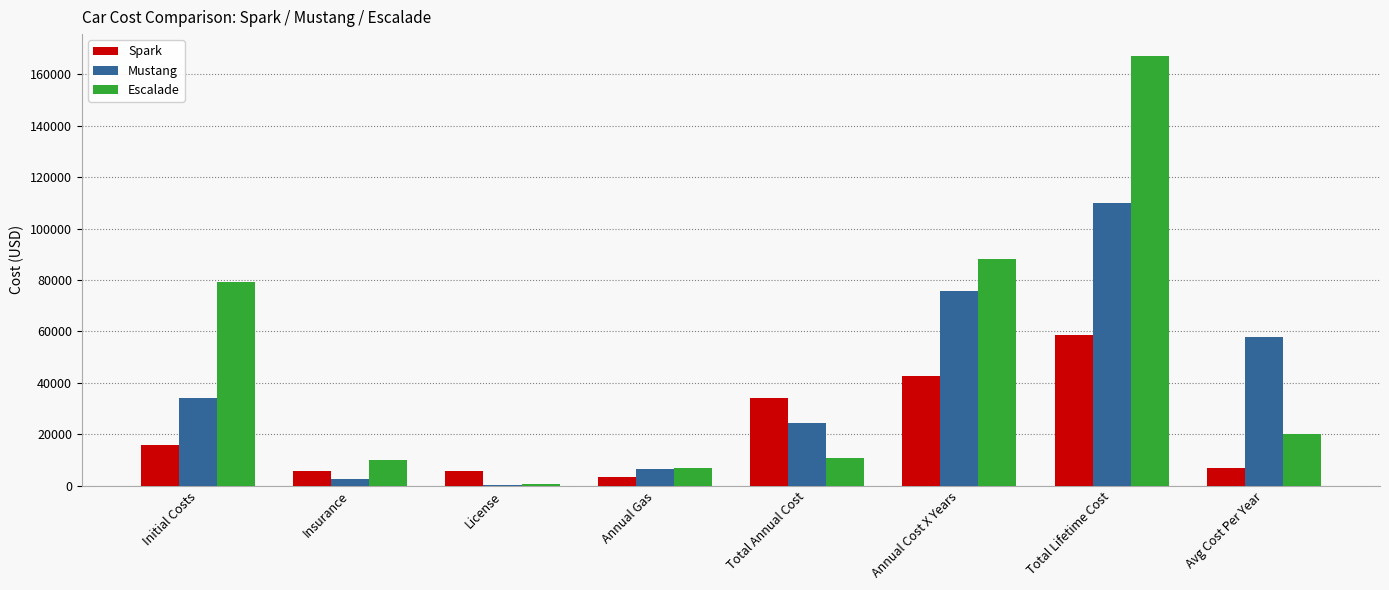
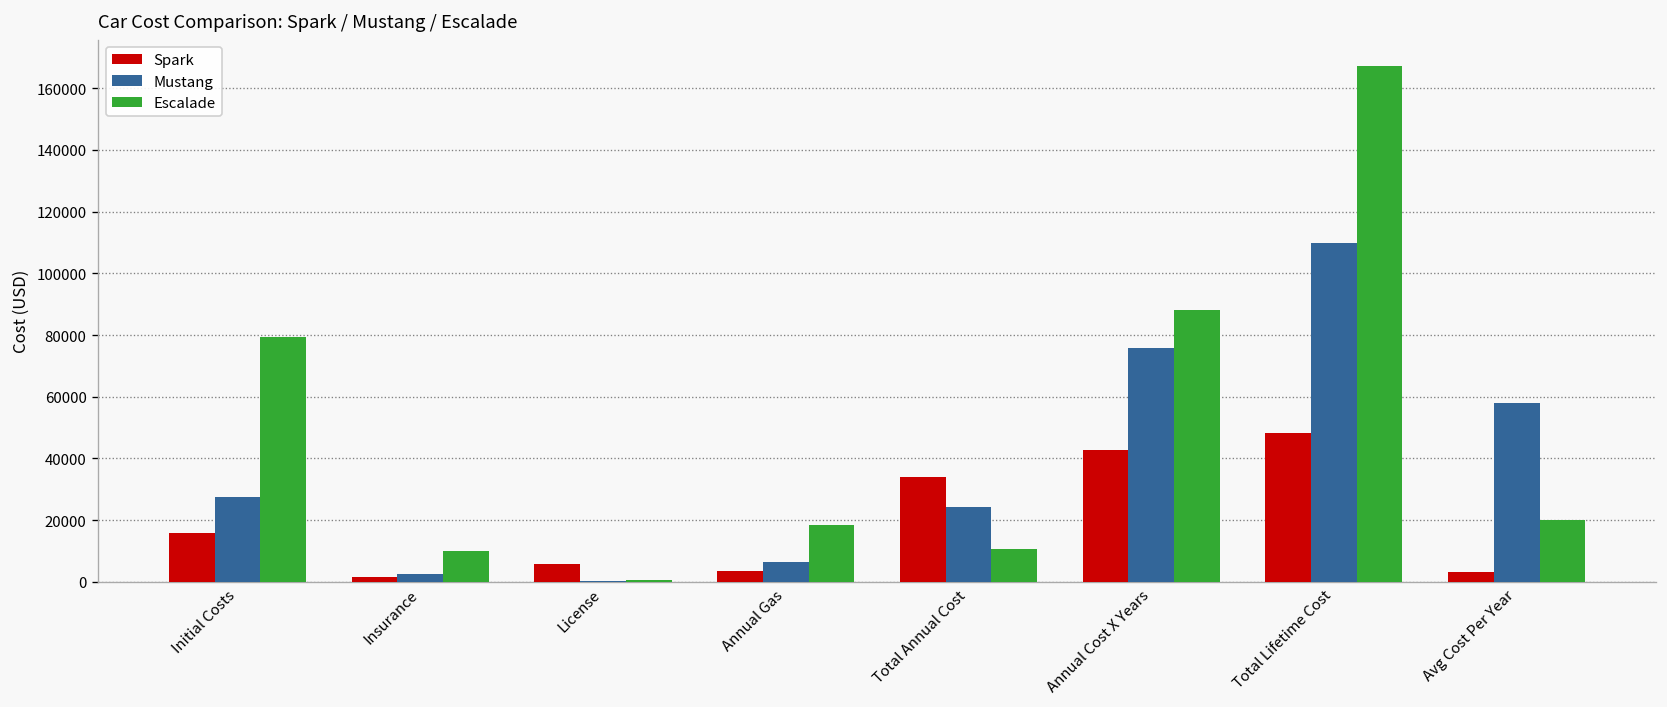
  {
    "Spark": {
      "Initial Costs": 16000,
-     "Insurance": 6000,
+     "Insurance": 2000,
      "License": 6000,
      "Annual Gas": 3000,
      "Total Annual Cost": 34000,
      "Annual Cost X Years": 43000,
-     "Total Lifetime Cost": 59000,
-     "Avg Cost Per Year": 7000
+     "Total Lifetime Cost": 48000,
+     "Avg Cost Per Year": 3000
    },
    "Mustang": {
-     "Initial Costs": 34000,
+     "Initial Costs": 27000,
      "Insurance": 3000,
      "Annual Gas": 6000,
      "Total Annual Cost": 24000,
      "Annual Cost X Years": 76000,
      "Total Lifetime Cost": 110000,
      "Avg Cost Per Year": 58000
    },
    "Escalade": {
      "Initial Costs": 79000,
      "Insurance": 10000,
-     "Annual Gas": 7000,
+     "Annual Gas": 18000,
      "Total Annual Cost": 11000,
      "Annual Cost X Years": 88000,
      "Total Lifetime Cost": 167000,
      "Avg Cost Per Year": 20000
    }
  }
